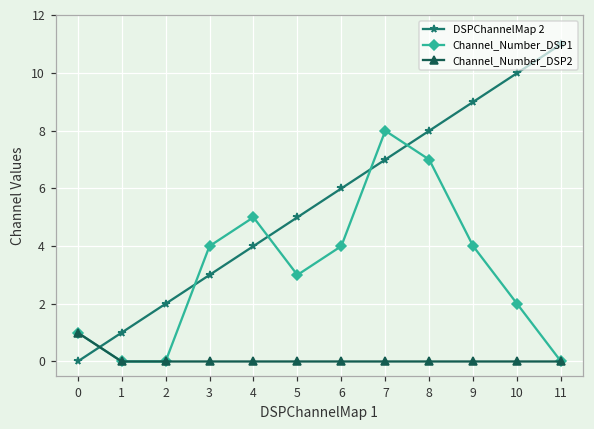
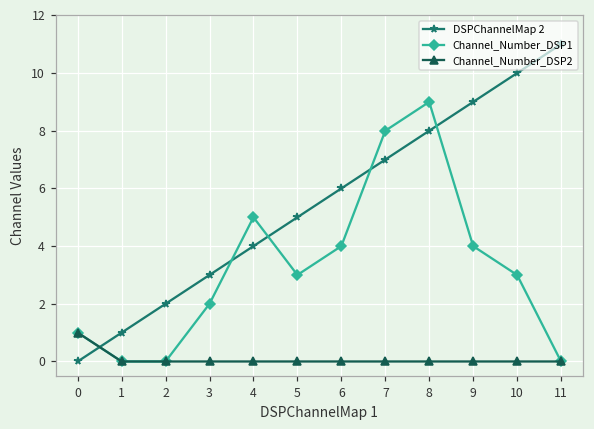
  {
    "Channel_Number_DSP1": {
-     "3": 4,
+     "3": 2,
      "4": 5,
      "5": 3,
      "6": 4,
      "7": 8,
-     "8": 7,
+     "8": 9,
      "9": 4,
-     "10": 2
+     "10": 3
    }
  }
